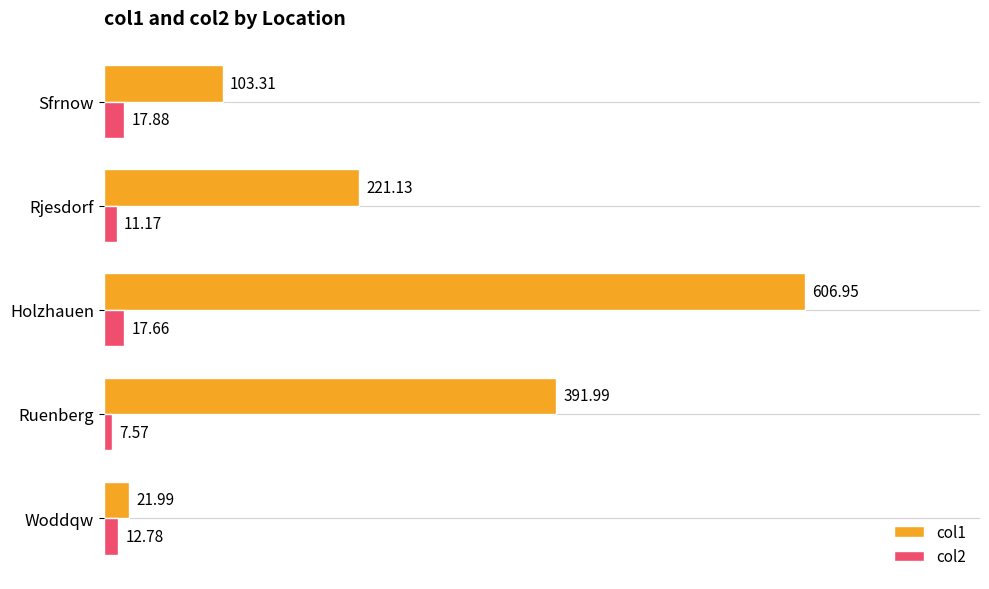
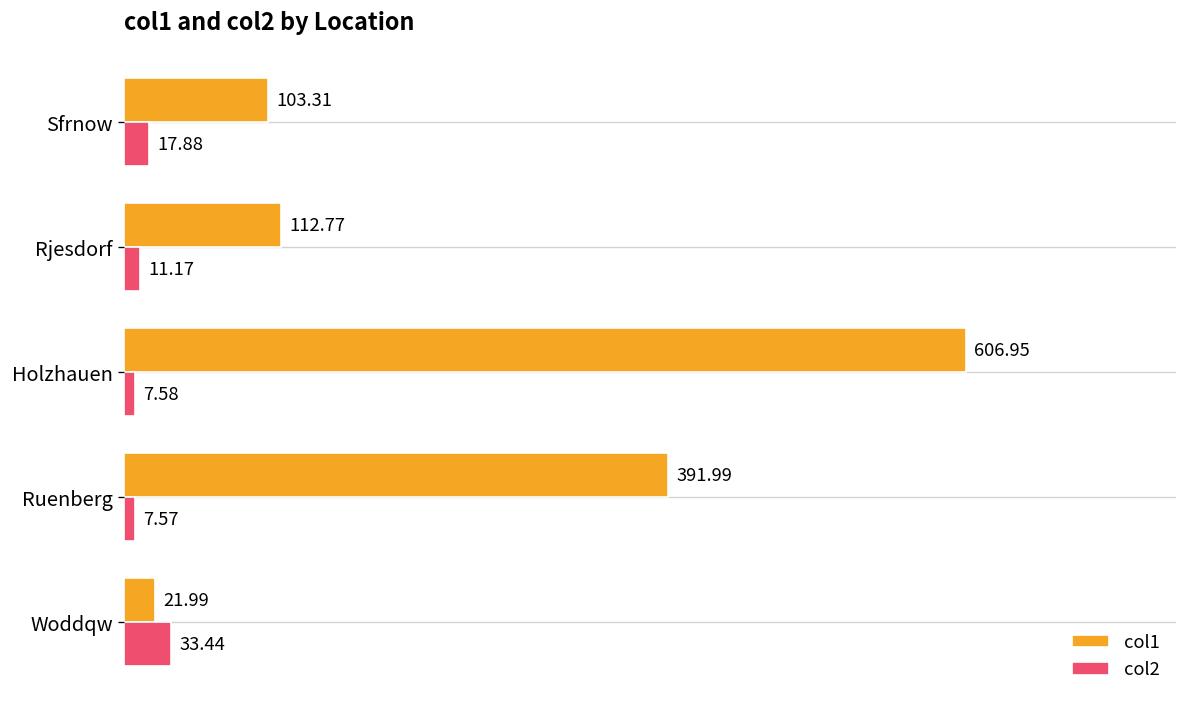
  {
    "col1": {
      "Sfrnow": 103.31,
-     "Rjesdorf": 221.13,
+     "Rjesdorf": 112.77,
      "Holzhauen": 606.95,
      "Ruenberg": 391.99,
      "Woddqw": 21.99
    },
    "col2": {
      "Sfrnow": 17.88,
      "Rjesdorf": 11.17,
-     "Holzhauen": 17.66,
+     "Holzhauen": 7.58,
      "Ruenberg": 7.57,
-     "Woddqw": 12.78
+     "Woddqw": 33.44
    }
  }
